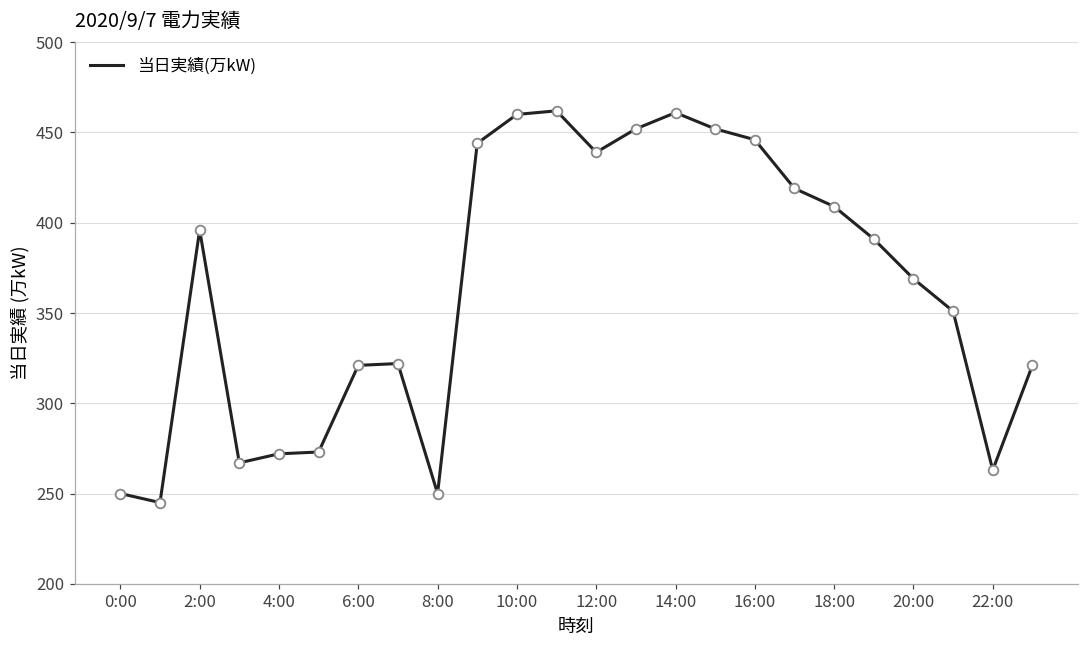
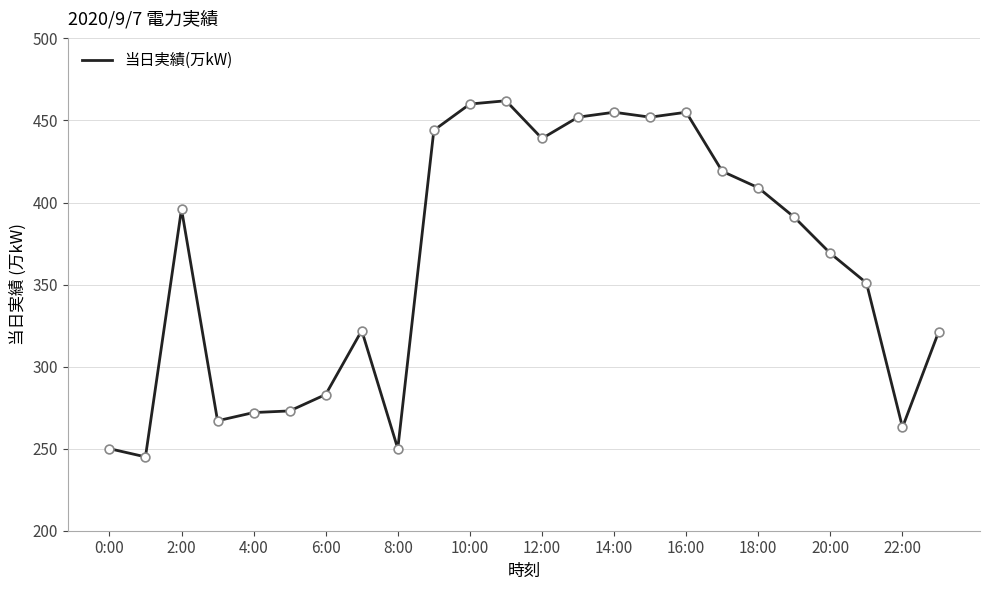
  {
    "0:00": 250,
    "2:00": 396,
    "4:00": 272,
-   "6:00": 321,
+   "6:00": 283,
    "8:00": 250,
    "10:00": 460,
    "12:00": 439,
-   "14:00": 461,
-   "16:00": 446,
+   "14:00": 455,
+   "16:00": 455,
    "18:00": 409,
    "20:00": 369,
    "22:00": 263
  }
